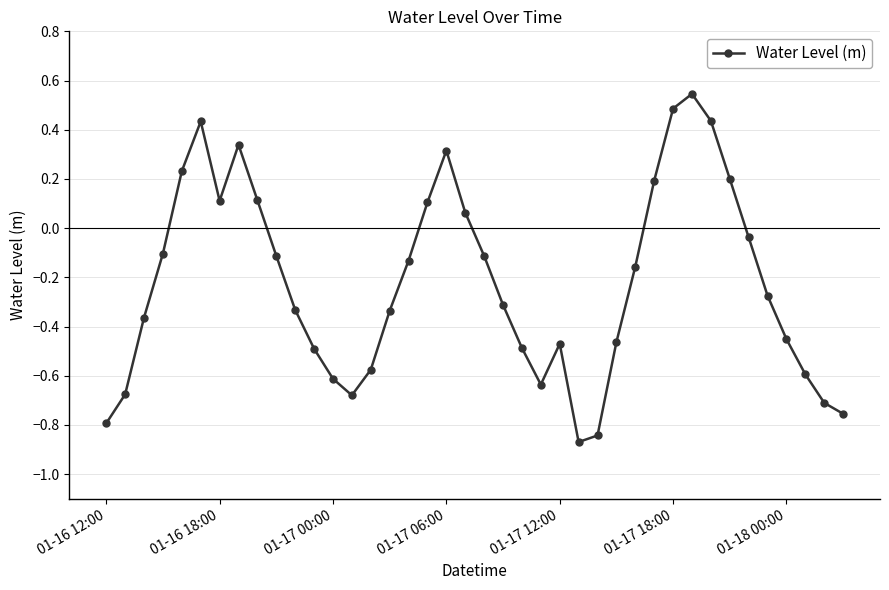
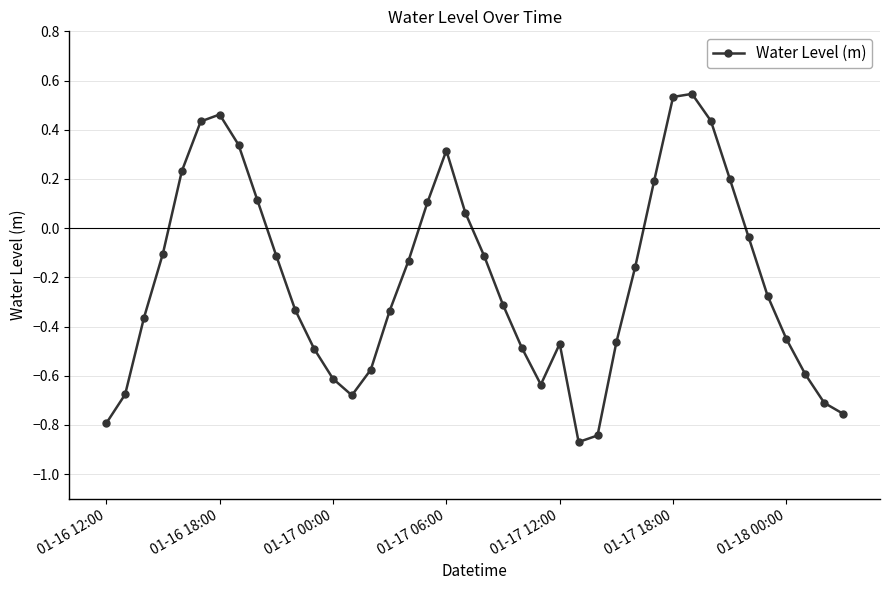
  {
    "01-16 12:00": -0.79,
-   "01-16 18:00": 0.11,
+   "01-16 18:00": 0.46,
    "01-17 00:00": -0.61,
    "01-17 06:00": 0.32,
    "01-17 12:00": -0.47,
-   "01-17 18:00": 0.49,
+   "01-17 18:00": 0.53,
    "01-18 00:00": -0.45
  }
